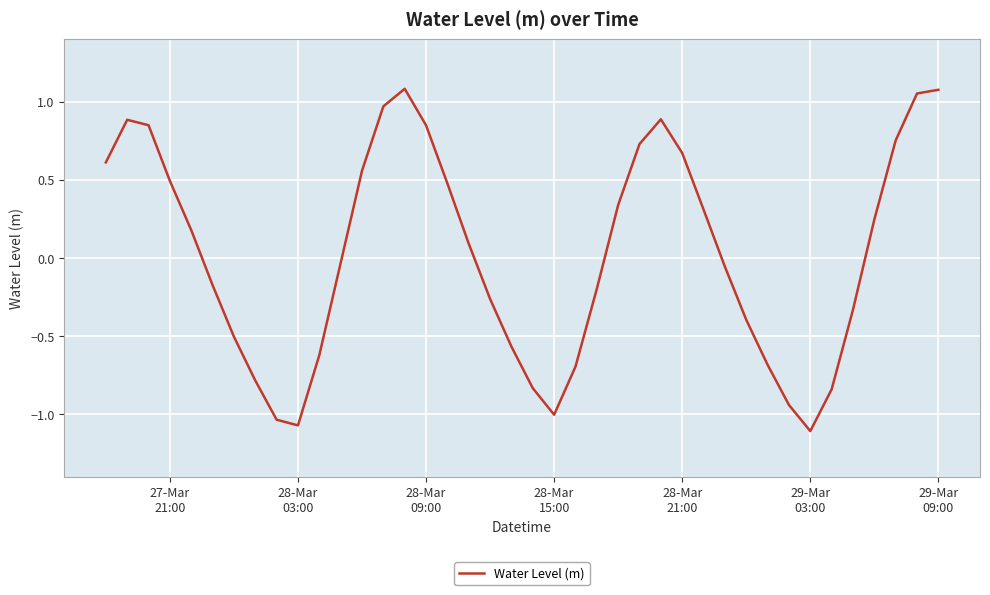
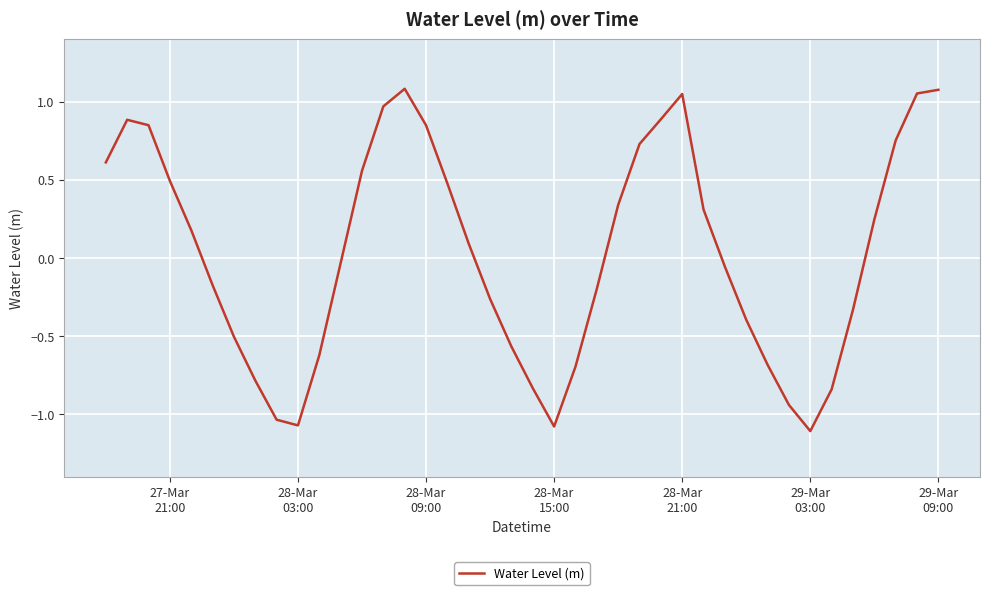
  {
    "27-Mar 21:00": 0.49,
    "28-Mar 03:00": -1.07,
    "28-Mar 09:00": 0.85,
-   "28-Mar 15:00": -1.00,
-   "28-Mar 21:00": 0.67,
+   "28-Mar 15:00": -1.08,
+   "28-Mar 21:00": 1.05,
    "29-Mar 03:00": -1.11,
    "29-Mar 09:00": 1.08
  }
